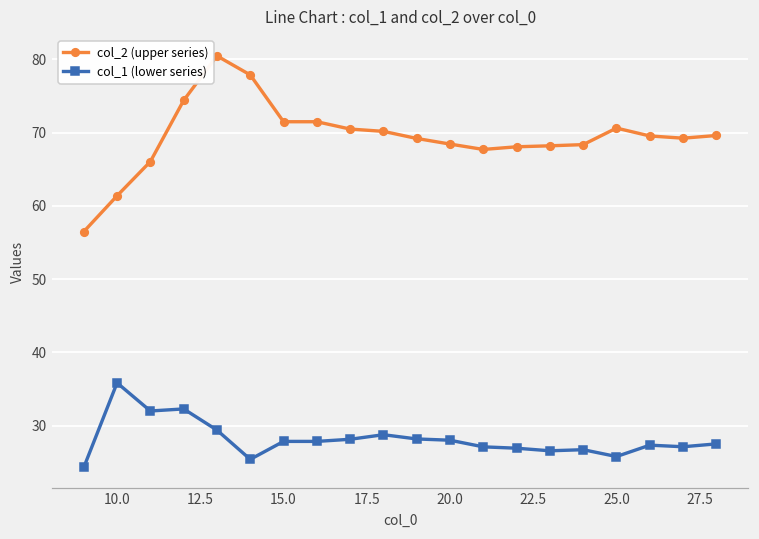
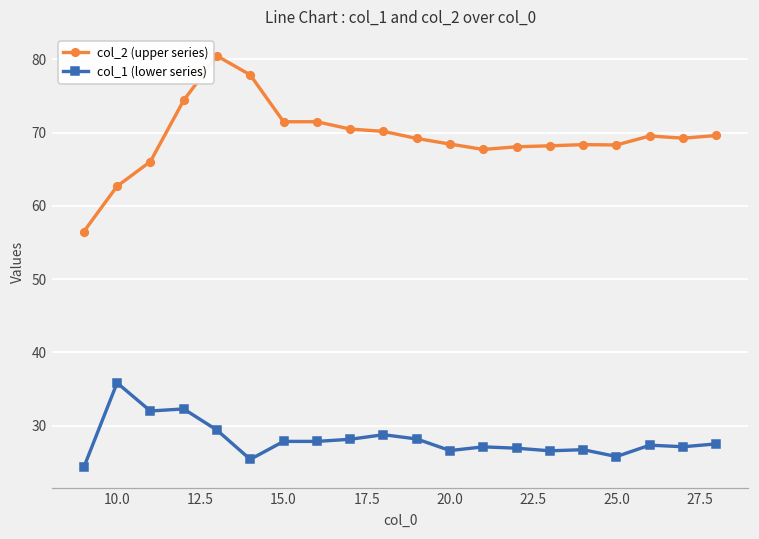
  {
    "col_2 (upper series)": {
-     "10.0": 61,
+     "10.0": 63,
      "15.0": 71,
      "20.0": 68,
-     "25.0": 71
+     "25.0": 68
    },
    "col_1 (lower series)": {
      "10.0": 36,
      "15.0": 28,
-     "20.0": 28,
+     "20.0": 27,
      "25.0": 26
    }
  }
